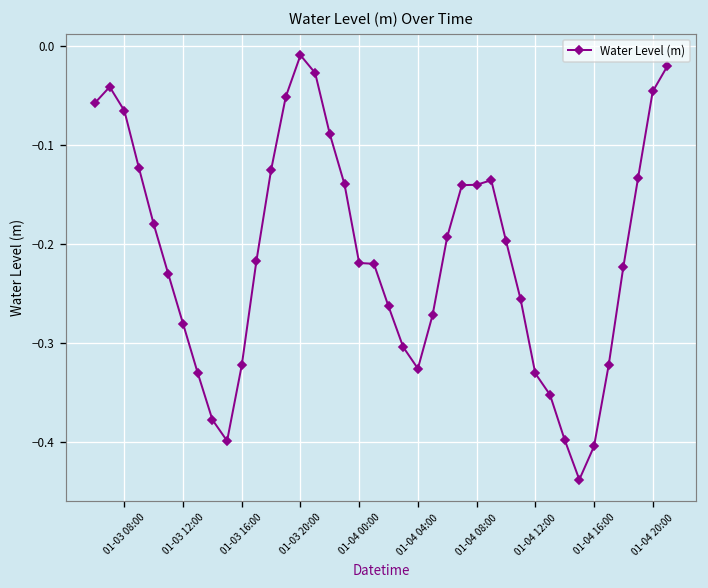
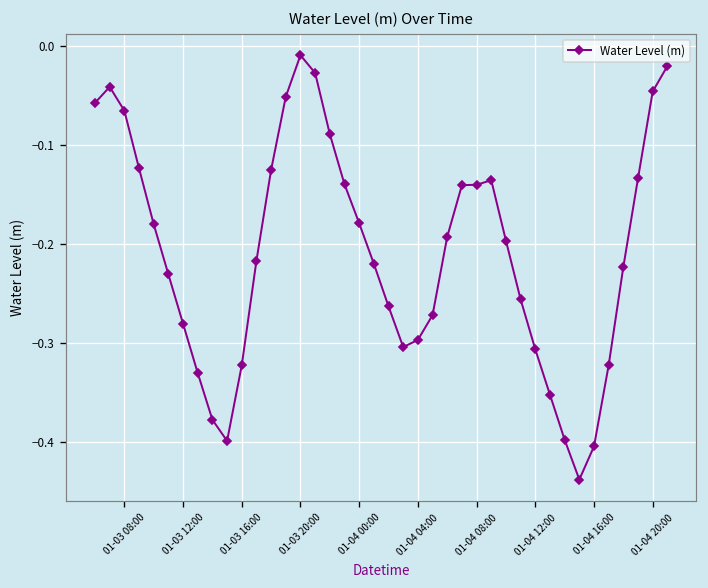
  {
    "01-03 08:00": -0.07,
    "01-03 12:00": -0.28,
    "01-03 16:00": -0.32,
    "01-03 20:00": -0.01,
-   "01-04 00:00": -0.22,
-   "01-04 04:00": -0.33,
+   "01-04 00:00": -0.18,
+   "01-04 04:00": -0.30,
    "01-04 08:00": -0.14,
-   "01-04 12:00": -0.33,
+   "01-04 12:00": -0.31,
    "01-04 16:00": -0.40,
    "01-04 20:00": -0.05
  }
